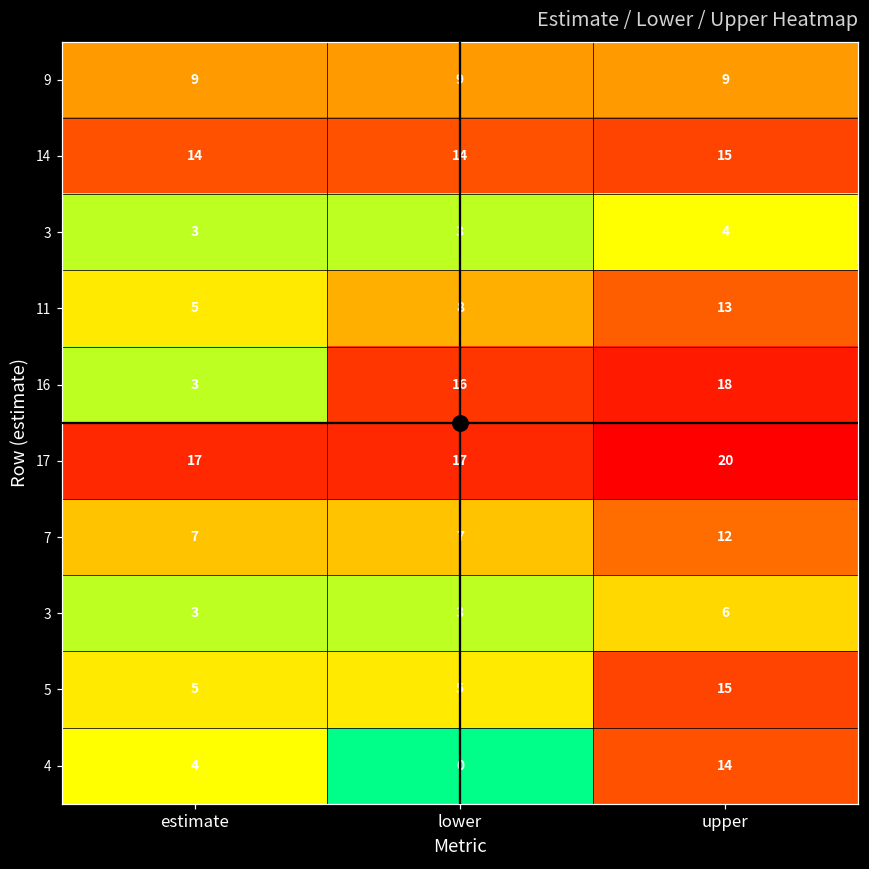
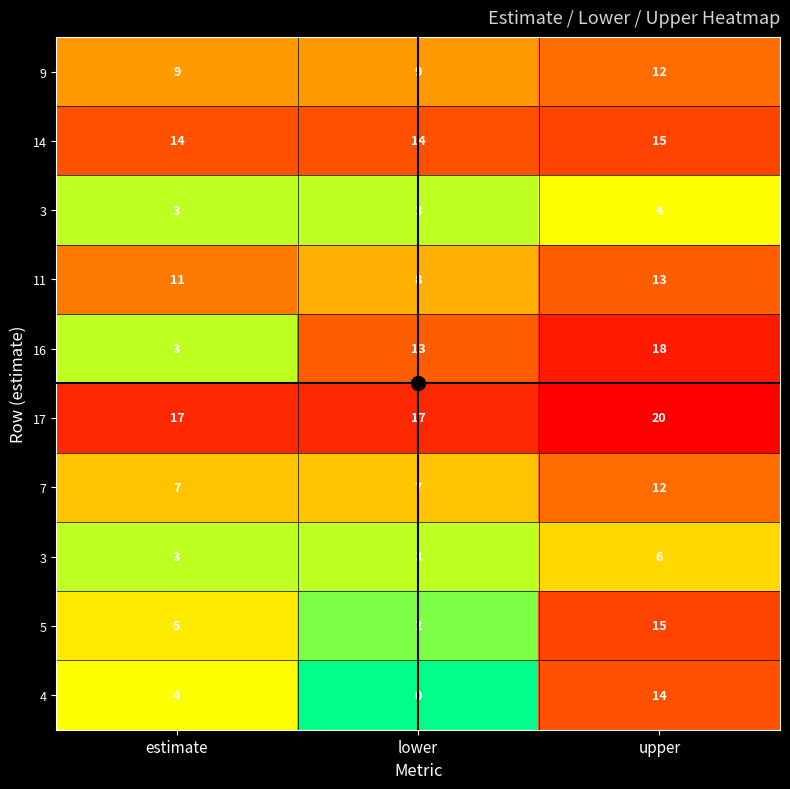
  {
    "9": {
      "estimate": 9,
      "lower": 9,
-     "upper": 9
+     "upper": 12
    },
    "14": {
      "estimate": 14,
      "lower": 14,
      "upper": 15
    },
    "11": {
-     "estimate": 5,
+     "estimate": 11,
      "lower": 8,
      "upper": 13
    },
    "16": {
      "estimate": 3,
-     "lower": 16,
+     "lower": 13,
      "upper": 18
    },
    "17": {
      "estimate": 17,
      "lower": 17,
      "upper": 20
    },
    "7": {
      "estimate": 7,
      "lower": 7,
      "upper": 12
    },
    "5": {
      "estimate": 5,
-     "lower": 5,
+     "lower": 2,
      "upper": 15
    },
    "4": {
      "estimate": 4,
      "lower": 0,
      "upper": 14
    }
  }
